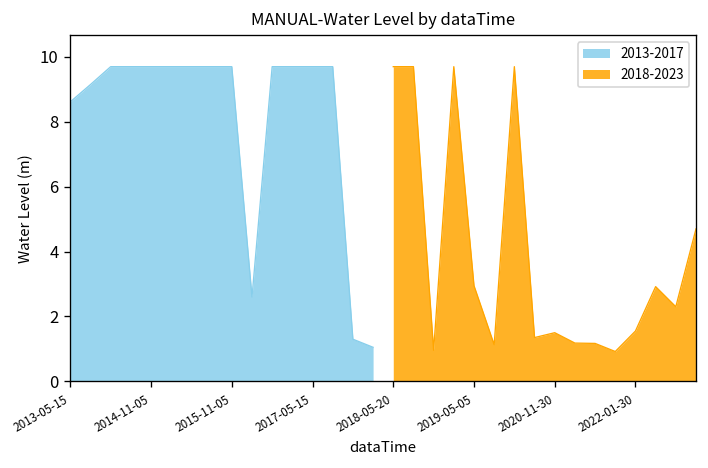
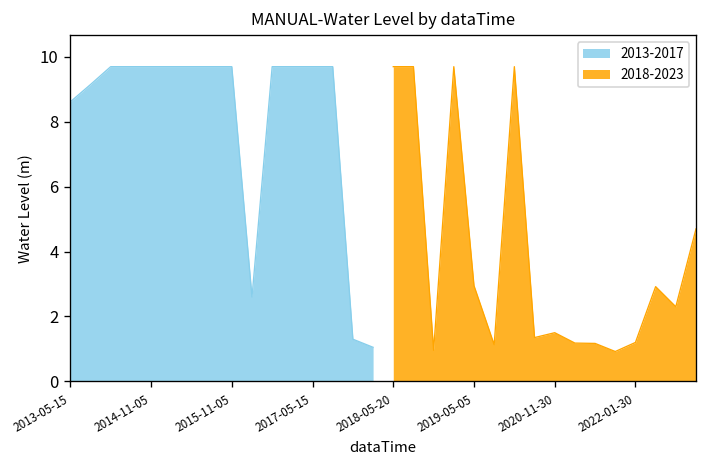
  {
    "2013-2017": {
      "2013-05-15": 8.6,
      "2014-11-05": 9.7,
      "2015-11-05": 9.7,
      "2017-05-15": 9.7
    },
    "2018-2023": {
      "2018-05-20": 9.7,
      "2019-05-05": 3.0,
      "2020-11-30": 1.5,
-     "2022-01-30": 1.6
+     "2022-01-30": 1.2
    }
  }
